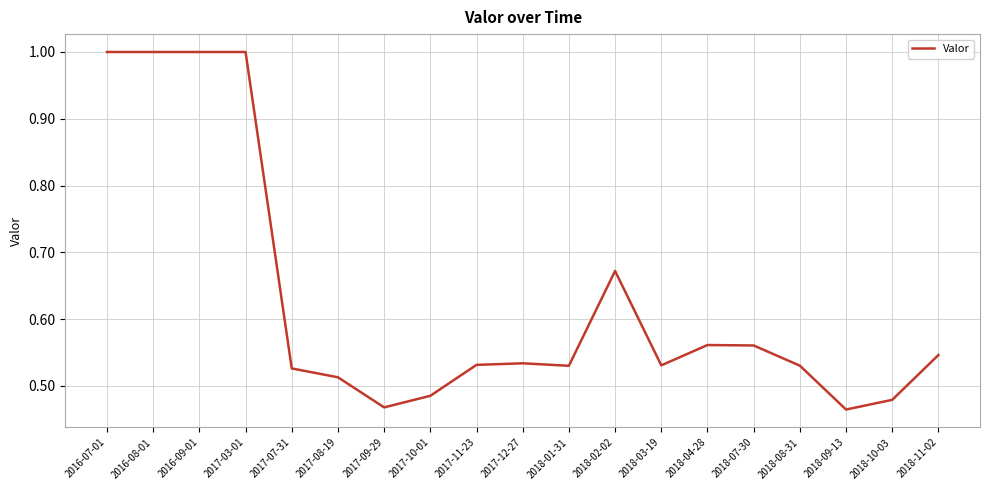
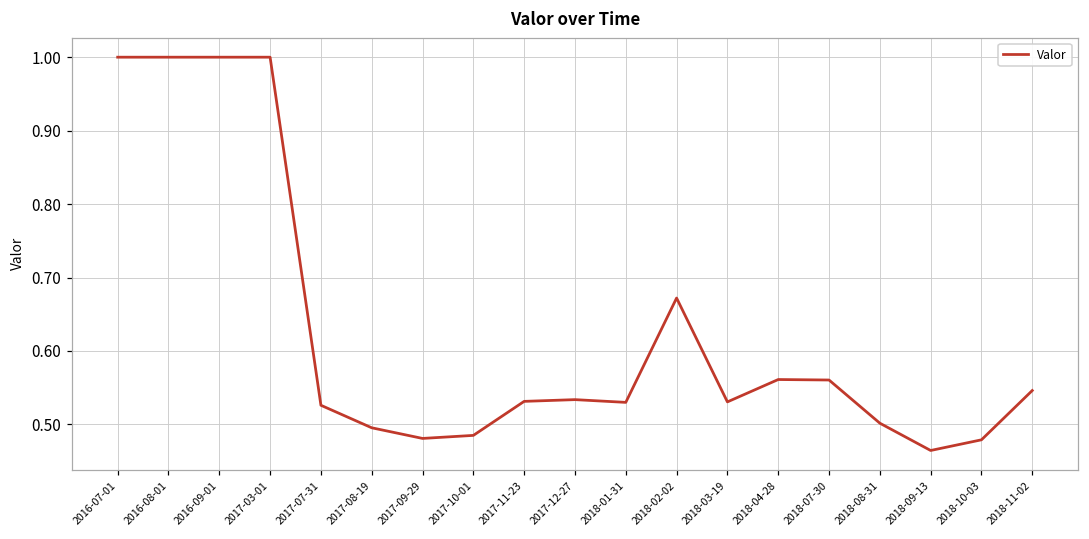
  {
    "2016-07-01": 1.00,
    "2016-08-01": 1.00,
    "2016-09-01": 1.00,
    "2017-03-01": 1.00,
    "2017-07-31": 0.53,
-   "2017-08-19": 0.51,
-   "2017-09-29": 0.47,
+   "2017-08-19": 0.50,
+   "2017-09-29": 0.48,
    "2017-10-01": 0.49,
    "2017-11-23": 0.53,
    "2017-12-27": 0.53,
    "2018-01-31": 0.53,
    "2018-02-02": 0.67,
    "2018-03-19": 0.53,
    "2018-04-28": 0.56,
    "2018-07-30": 0.56,
-   "2018-08-31": 0.53,
+   "2018-08-31": 0.50,
    "2018-09-13": 0.46,
    "2018-10-03": 0.48,
    "2018-11-02": 0.55
  }
